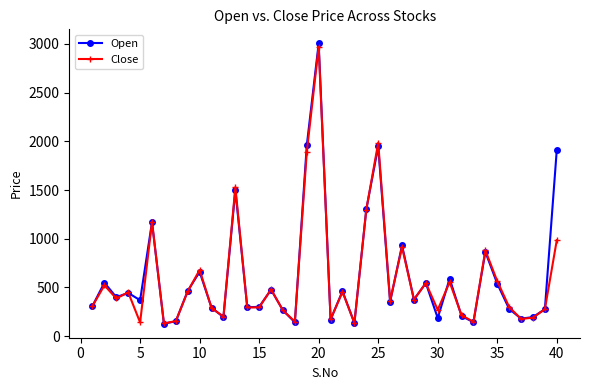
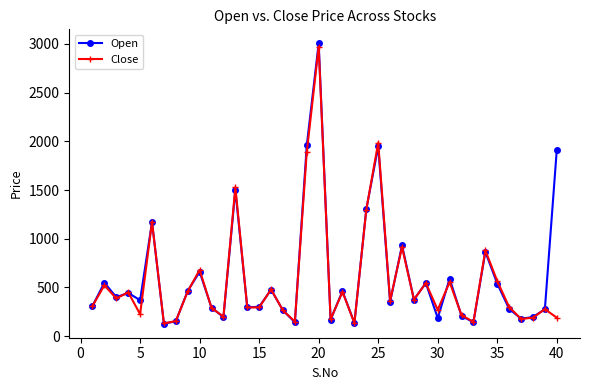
  {
    "Open": {
      "5": 400,
      "20": 3000,
      "25": 1900,
      "30": 200,
      "35": 500,
      "40": 1900
    },
    "Close": {
-     "5": 100,
+     "5": 200,
      "20": 3000,
      "25": 2000,
      "30": 300,
      "35": 600,
-     "40": 1000
+     "40": 200
    }
  }
